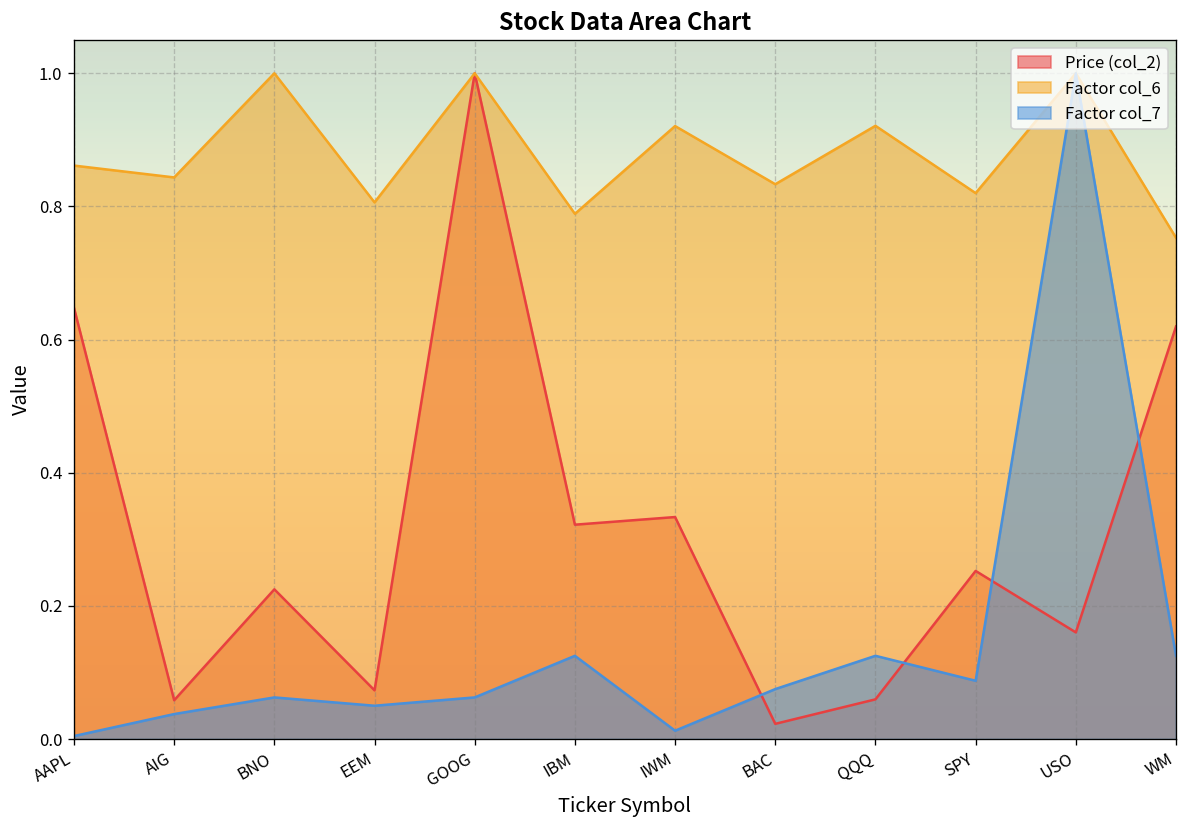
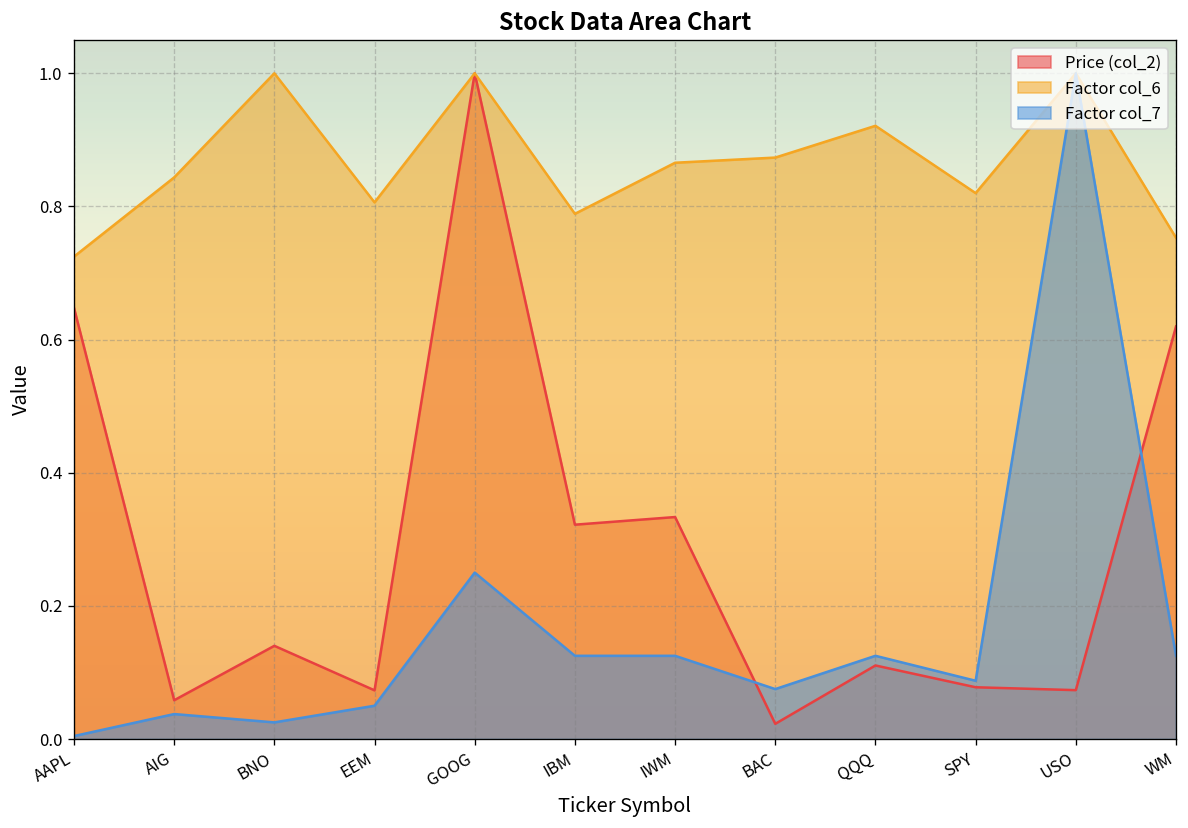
  {
    "Price (col_2)": {
      "AAPL": 0.65,
      "AIG": 0.06,
-     "BNO": 0.22,
+     "BNO": 0.14,
      "EEM": 0.07,
      "IBM": 0.32,
      "IWM": 0.33,
      "BAC": 0.02,
-     "QQQ": 0.06,
-     "SPY": 0.25,
-     "USO": 0.16,
+     "QQQ": 0.11,
+     "SPY": 0.08,
+     "USO": 0.07,
      "WM": 0.62
    },
    "Factor col_6": {
-     "AAPL": 0.86,
+     "AAPL": 0.72,
      "AIG": 0.84,
      "BNO": 1.00,
      "EEM": 0.81,
      "IBM": 0.79,
-     "IWM": 0.92,
-     "BAC": 0.83,
+     "IWM": 0.87,
+     "BAC": 0.87,
      "QQQ": 0.92,
      "SPY": 0.82,
      "WM": 0.75
    },
    "Factor col_7": {
      "AAPL": 0.00,
      "AIG": 0.04,
-     "BNO": 0.06,
+     "BNO": 0.03,
      "EEM": 0.05,
-     "GOOG": 0.06,
+     "GOOG": 0.25,
      "IBM": 0.13,
-     "IWM": 0.01,
+     "IWM": 0.13,
      "BAC": 0.08,
      "QQQ": 0.13,
      "SPY": 0.09,
      "WM": 0.13
    }
  }
